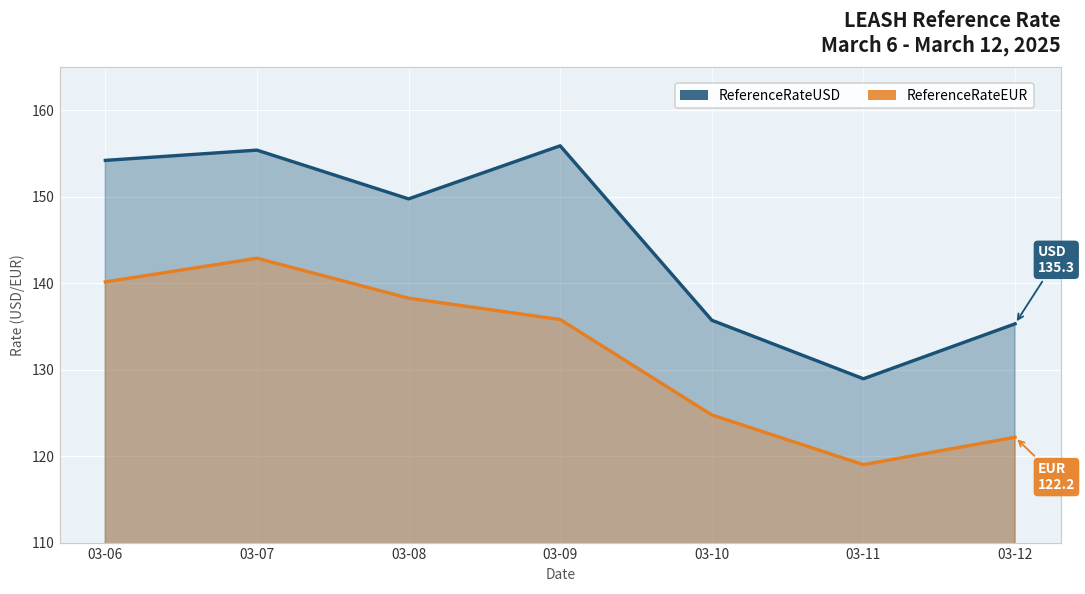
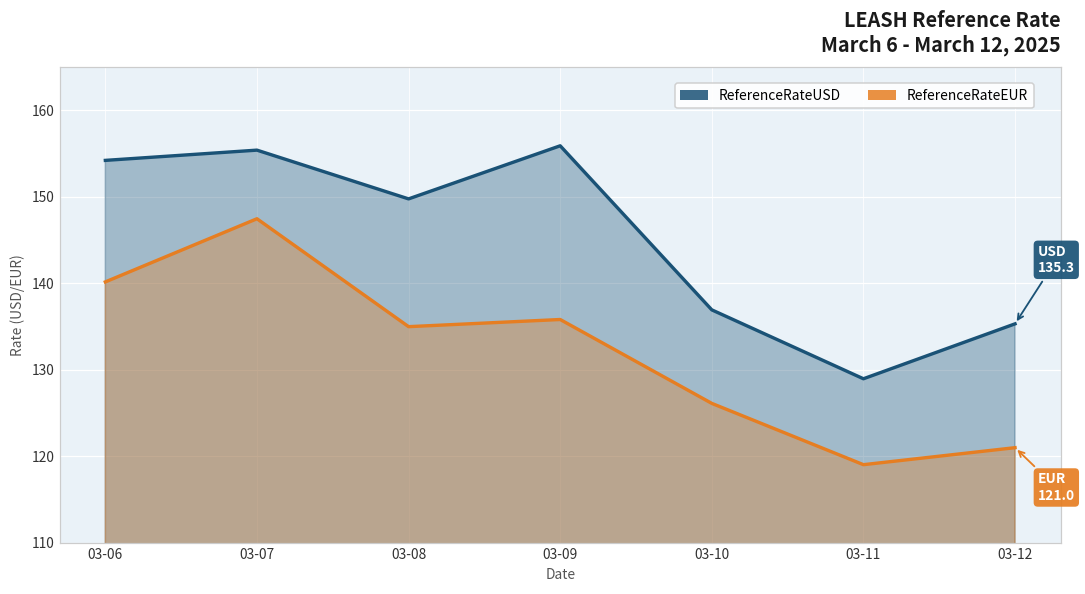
  {
    "ReferenceRateUSD": {
      "03-06": 154,
      "03-07": 155,
      "03-08": 150,
      "03-09": 156,
-     "03-10": 136,
+     "03-10": 137,
      "03-11": 129,
      "03-12": 135
    },
    "ReferenceRateEUR": {
-     "03-07": 143,
-     "03-08": 138,
-     "03-10": 125,
-     "03-12": 122.2
+     "03-07": 147,
+     "03-08": 135,
+     "03-10": 126,
+     "03-12": 121.0
    }
  }
